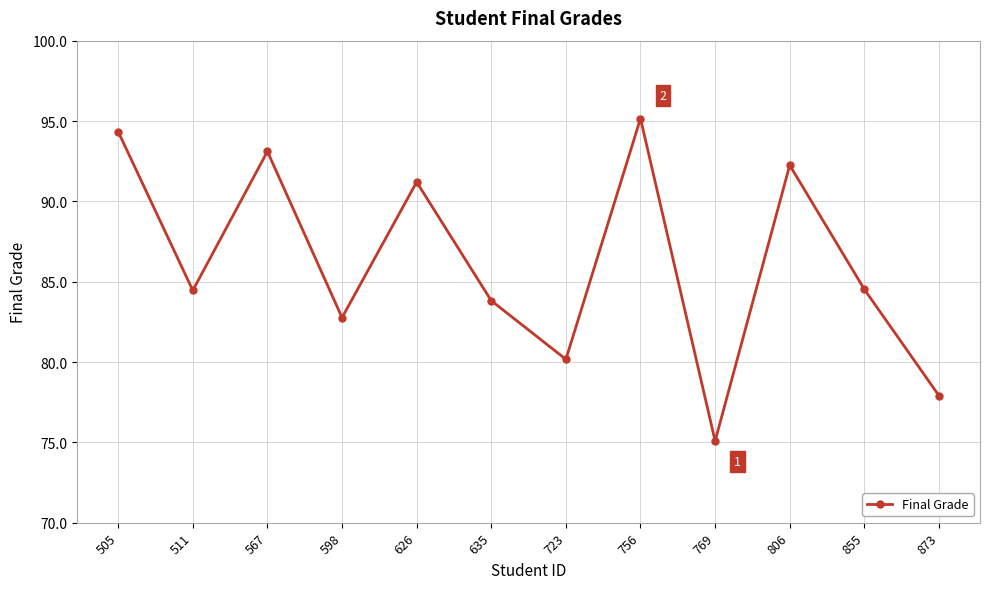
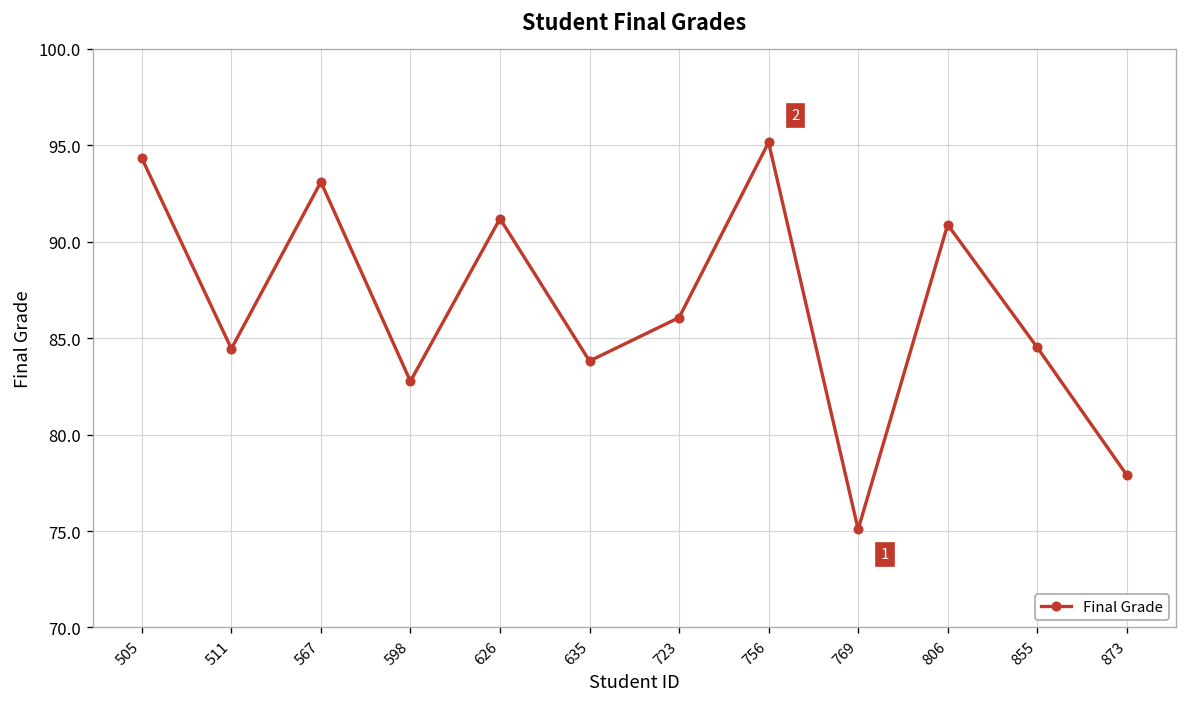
  {
    "505": 94.3,
    "511": 84.5,
    "567": 93.1,
    "598": 82.8,
    "626": 91.2,
    "635": 83.8,
-   "723": 80.2,
-   "806": 92.2,
+   "723": 86.1,
+   "806": 90.9,
    "855": 84.5,
    "873": 77.9
  }
